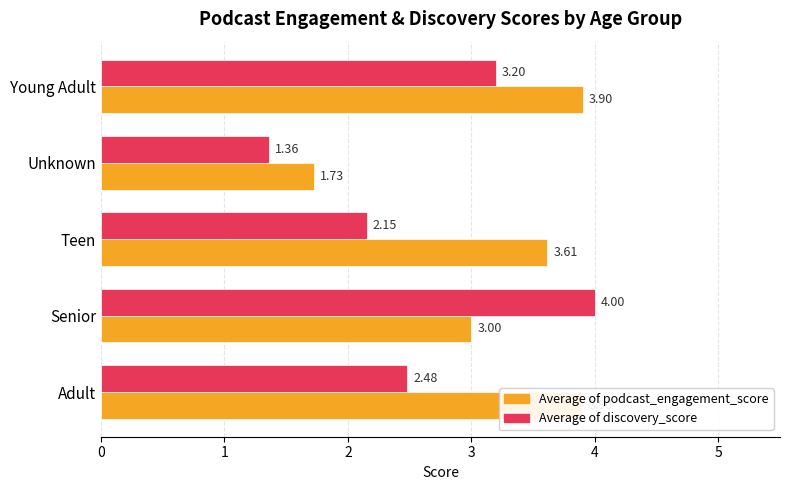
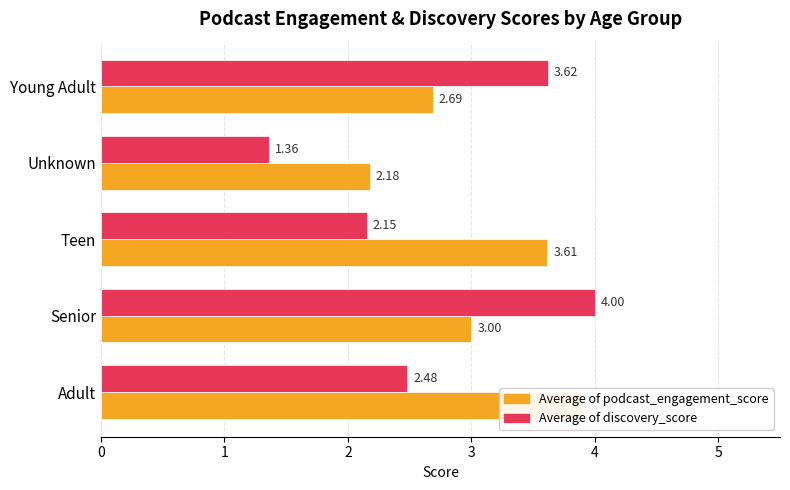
  {
    "Average of podcast_engagement_score": {
-     "Young Adult": 3.90,
-     "Unknown": 1.73,
+     "Young Adult": 2.69,
+     "Unknown": 2.18,
      "Teen": 3.61,
      "Senior": 3.00
    },
    "Average of discovery_score": {
-     "Young Adult": 3.20,
+     "Young Adult": 3.62,
      "Unknown": 1.36,
      "Teen": 2.15,
      "Senior": 4.00,
      "Adult": 2.48
    }
  }
